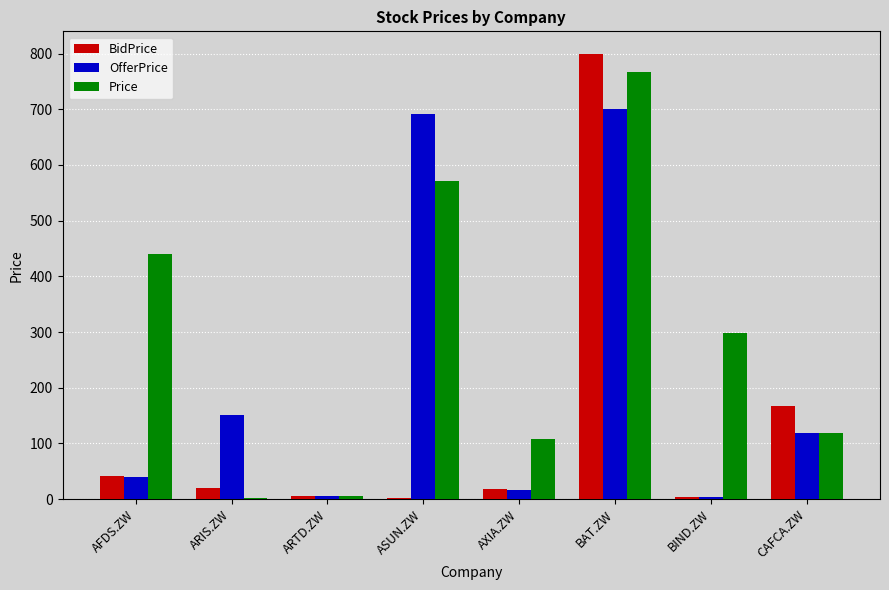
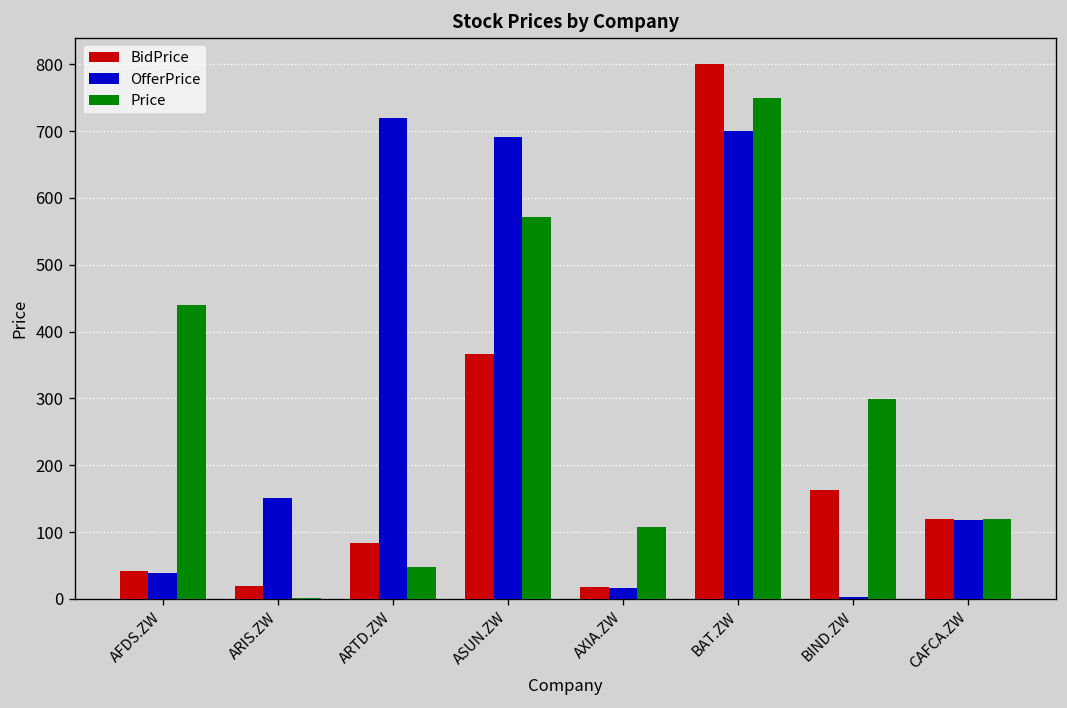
  {
    "BidPrice": {
      "AFDS.ZW": 40,
      "ARIS.ZW": 20,
-     "ARTD.ZW": 10,
-     "ASUN.ZW": 0,
+     "ARTD.ZW": 80,
+     "ASUN.ZW": 370,
      "AXIA.ZW": 20,
      "BAT.ZW": 800,
-     "BIND.ZW": 0,
-     "CAFCA.ZW": 170
+     "BIND.ZW": 160,
+     "CAFCA.ZW": 120
    },
    "OfferPrice": {
      "AFDS.ZW": 40,
      "ARIS.ZW": 150,
-     "ARTD.ZW": 10,
+     "ARTD.ZW": 720,
      "ASUN.ZW": 690,
      "AXIA.ZW": 20,
      "BAT.ZW": 700,
      "CAFCA.ZW": 120
    },
    "Price": {
      "AFDS.ZW": 440,
-     "ARTD.ZW": 10,
+     "ARTD.ZW": 50,
      "ASUN.ZW": 570,
      "AXIA.ZW": 110,
-     "BAT.ZW": 770,
+     "BAT.ZW": 750,
      "BIND.ZW": 300,
      "CAFCA.ZW": 120
    }
  }
